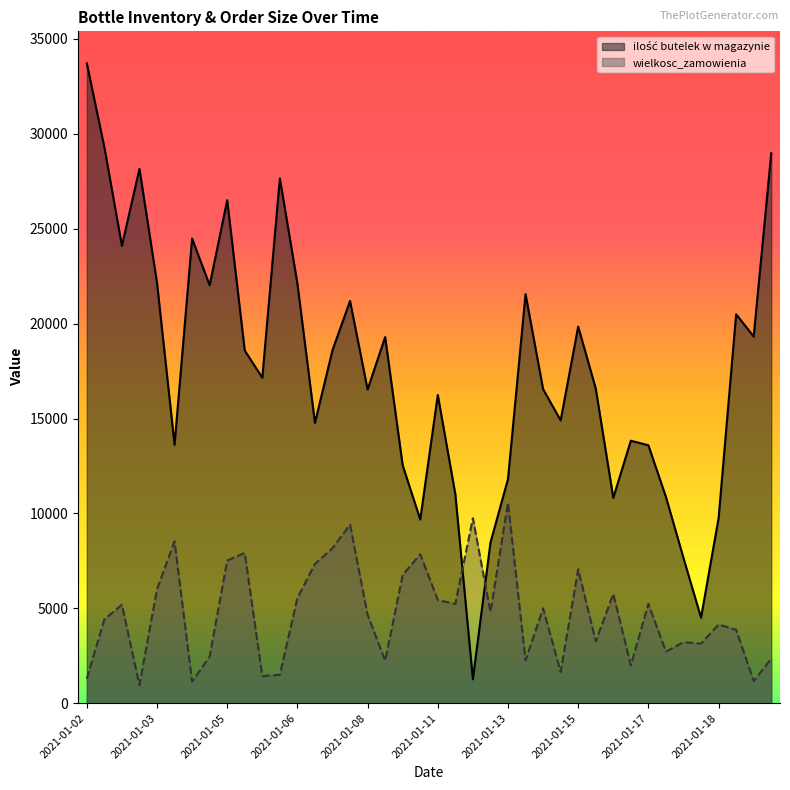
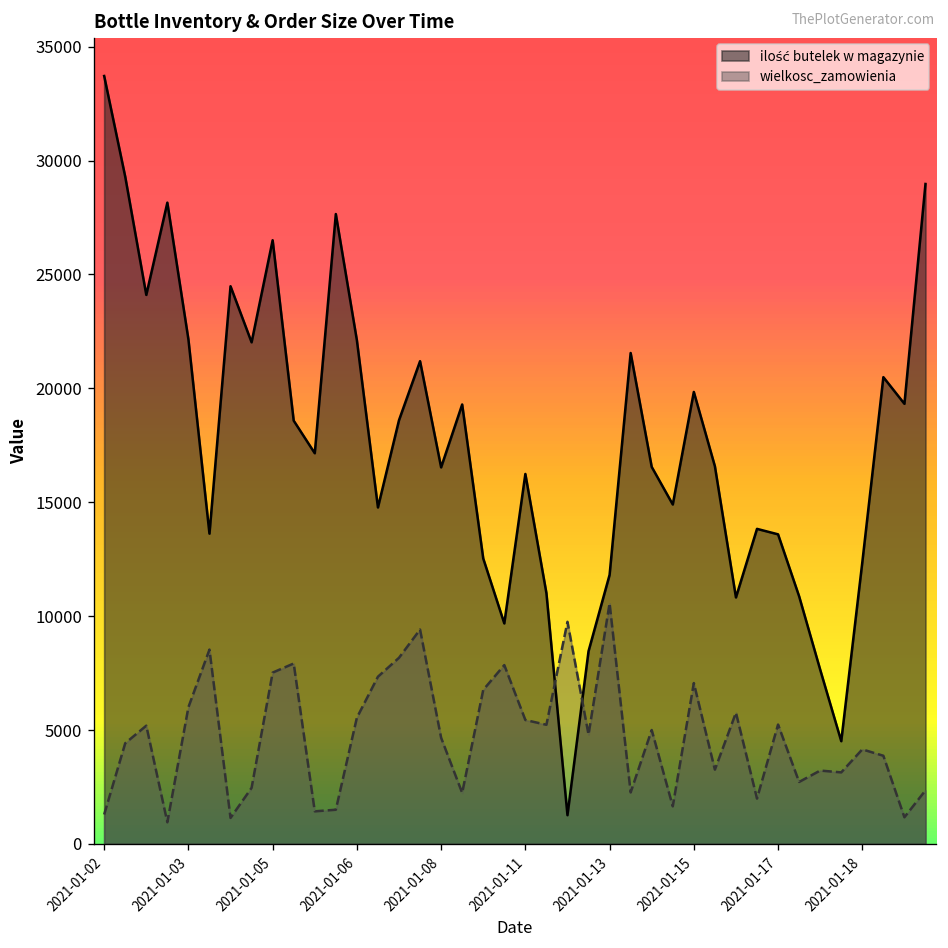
  {
    "ilość butelek w magazynie": {
      "2021-01-13": 11800,
-     "2021-01-18": 9800
+     "2021-01-18": 12400
    },
    "wielkosc_zamowienia": {
      "2021-01-13": 10600,
      "2021-01-18": 4200
    }
  }
